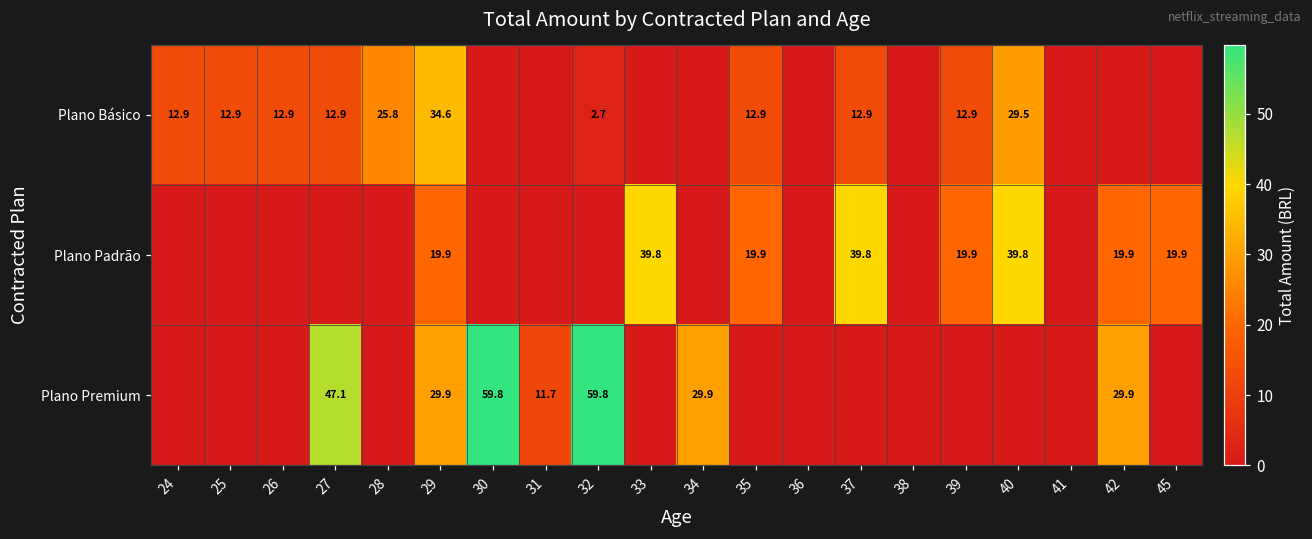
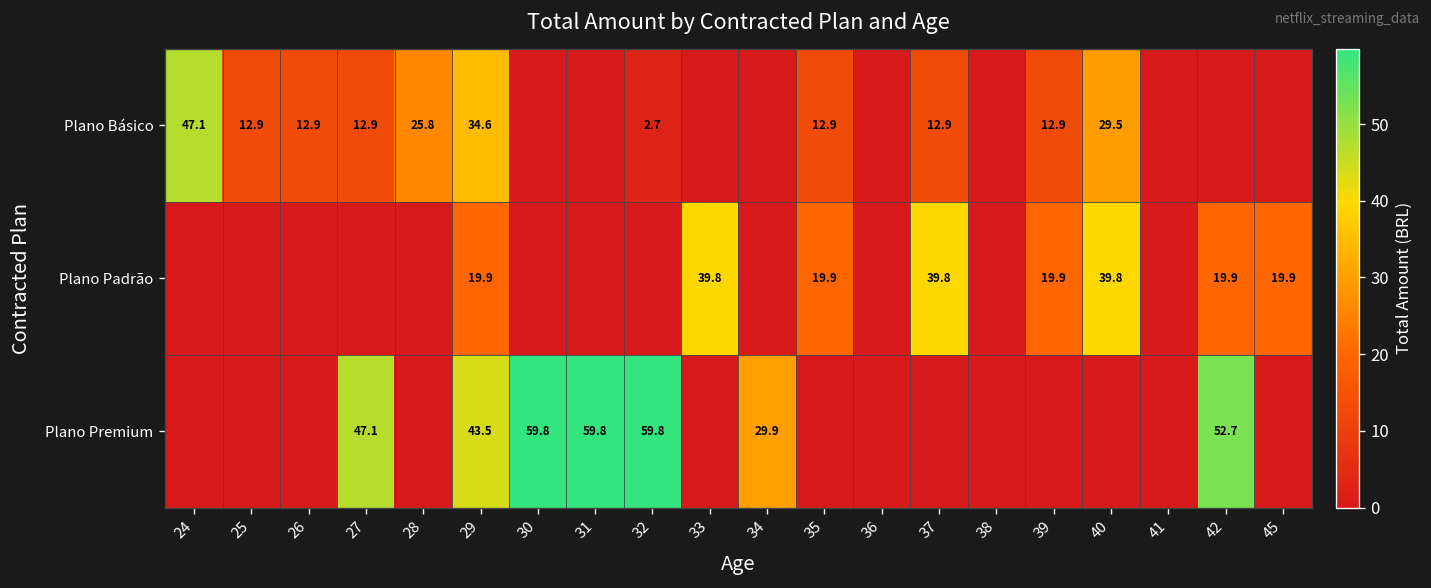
  {
    "Plano Básico": {
-     "24": 12.9,
+     "24": 47.1,
      "25": 12.9,
      "26": 12.9,
      "27": 12.9,
      "28": 25.8,
      "29": 34.6,
      "32": 2.7,
      "35": 12.9,
      "37": 12.9,
      "39": 12.9,
      "40": 29.5
    },
    "Plano Padrão": {
      "29": 19.9,
      "33": 39.8,
      "35": 19.9,
      "37": 39.8,
      "39": 19.9,
      "40": 39.8,
      "42": 19.9,
      "45": 19.9
    },
    "Plano Premium": {
      "27": 47.1,
-     "29": 29.9,
+     "29": 43.5,
      "30": 59.8,
-     "31": 11.7,
+     "31": 59.8,
      "32": 59.8,
      "34": 29.9,
-     "42": 29.9
+     "42": 52.7
    }
  }
